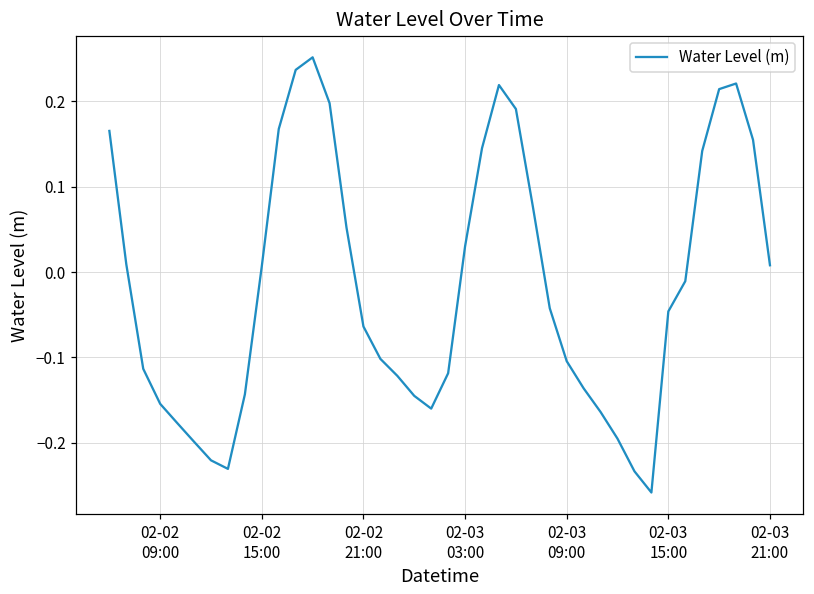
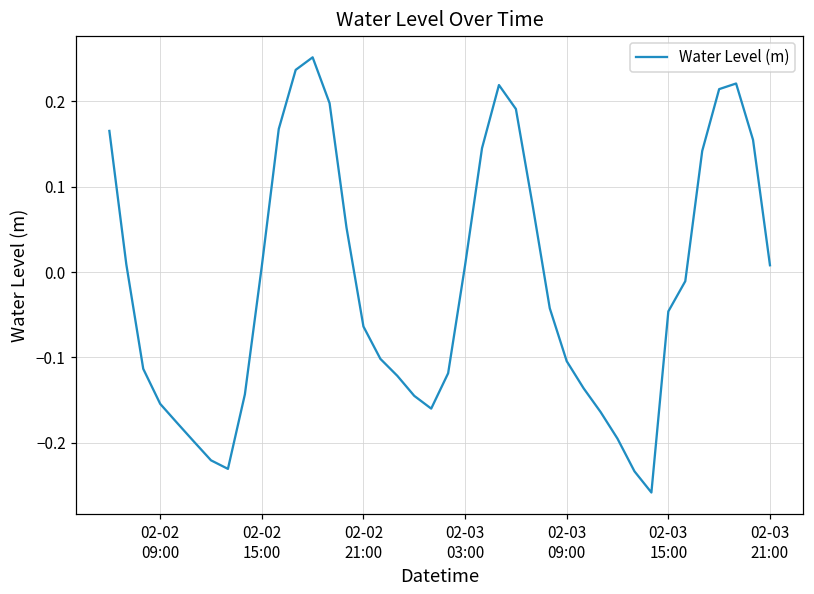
  {
    "02-02 09:00": -0.15,
    "02-02 15:00": 0.01,
    "02-02 21:00": -0.06,
-   "02-03 03:00": 0.03,
+   "02-03 03:00": 0.01,
    "02-03 09:00": -0.10,
    "02-03 15:00": -0.05,
    "02-03 21:00": 0.01
  }
